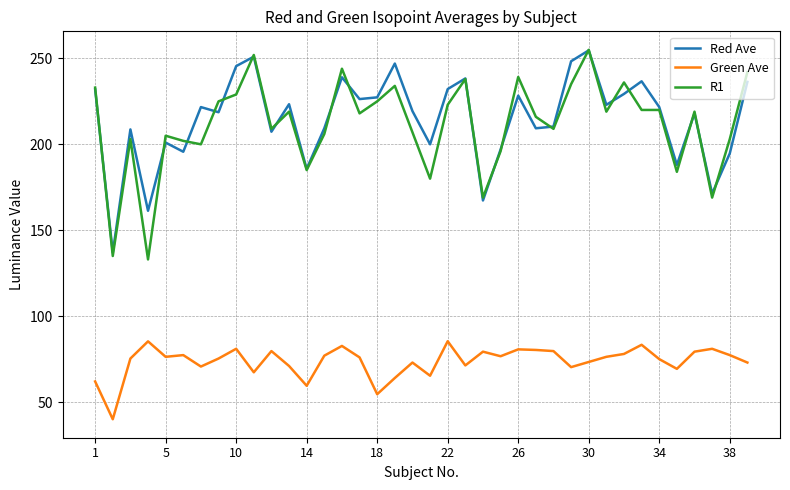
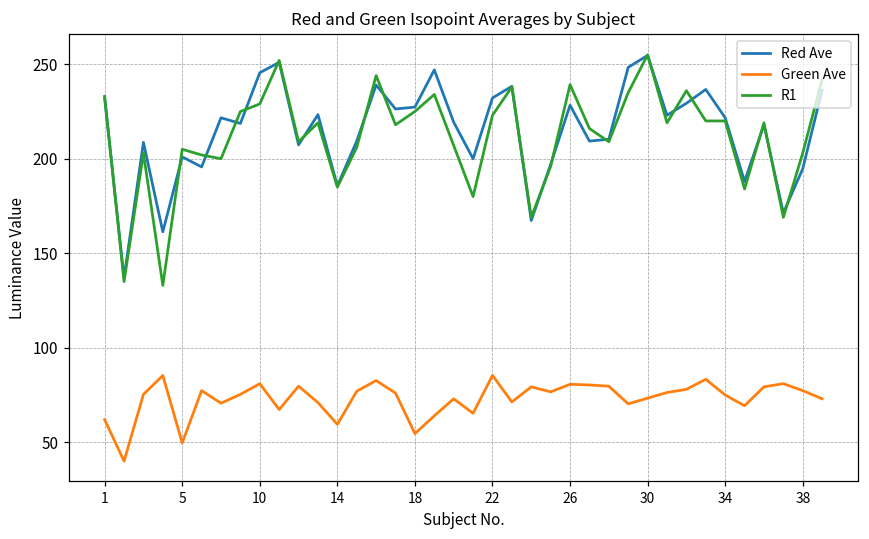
  {
    "Red Ave": {
      "5": 201,
      "10": 246,
      "18": 227,
      "22": 232,
      "26": 228,
      "34": 222,
      "38": 195
    },
    "Green Ave": {
      "1": 62,
-     "5": 76,
+     "5": 50,
      "10": 81,
      "14": 59,
      "18": 55,
      "22": 85,
      "26": 81,
      "30": 73,
      "34": 75,
      "38": 77
    },
    "R1": {
      "5": 205,
      "10": 229,
      "18": 225,
      "22": 223,
      "26": 239,
      "34": 220,
      "38": 203
    }
  }
